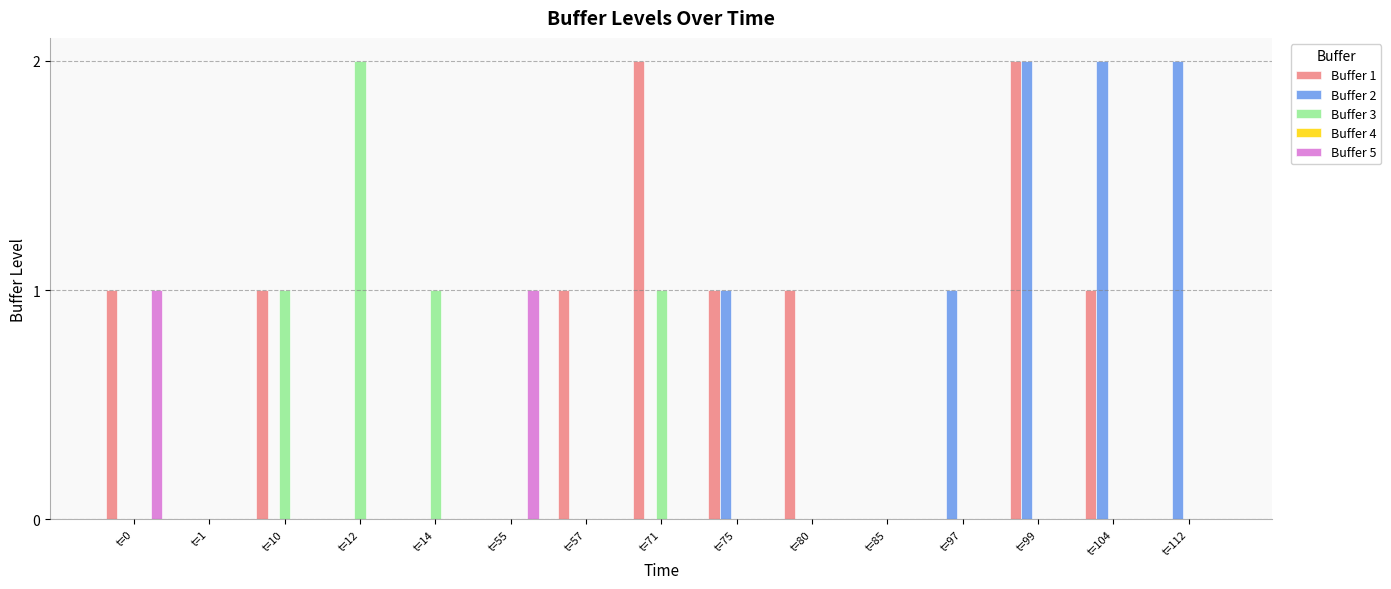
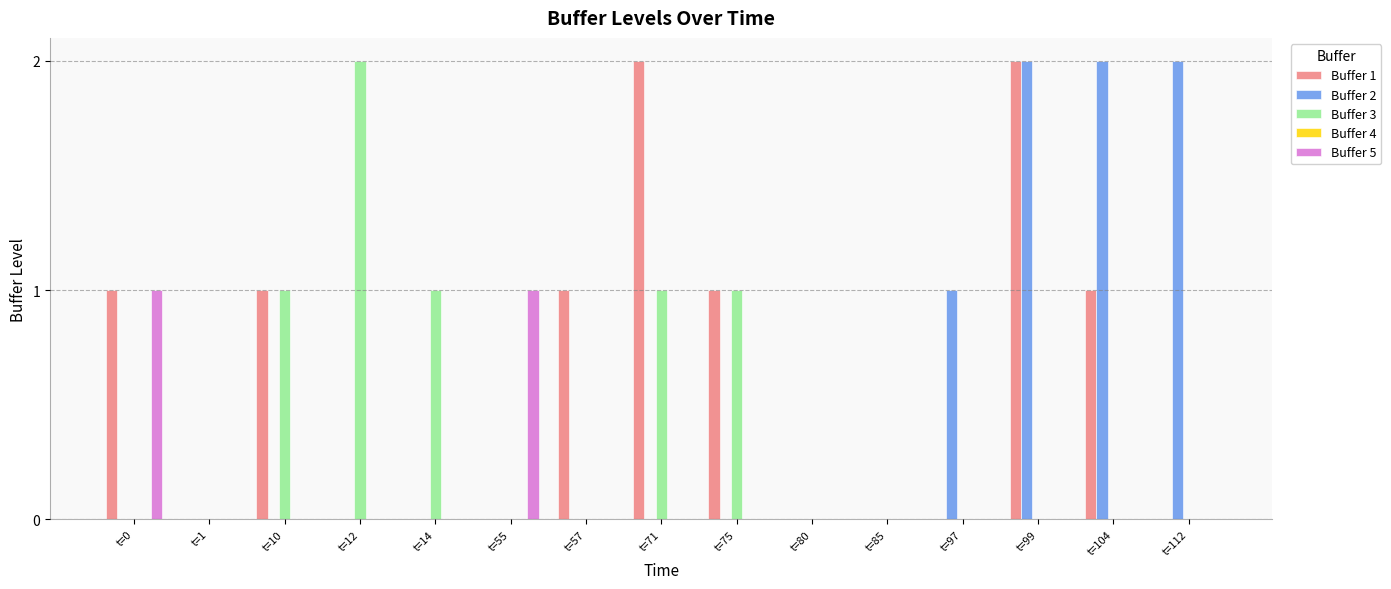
  {
    "Buffer 1": {
      "t=0": 1,
      "t=1": 0,
      "t=10": 1,
      "t=12": 0,
      "t=14": 0,
      "t=55": 0,
      "t=57": 1,
      "t=71": 2,
      "t=75": 1,
-     "t=80": 1,
+     "t=80": 0,
      "t=85": 0,
      "t=97": 0,
      "t=99": 2,
      "t=104": 1,
      "t=112": 0
    },
    "Buffer 2": {
      "t=0": 0,
      "t=1": 0,
      "t=10": 0,
      "t=12": 0,
      "t=14": 0,
      "t=55": 0,
      "t=57": 0,
      "t=71": 0,
-     "t=75": 1,
+     "t=75": 0,
      "t=80": 0,
      "t=85": 0,
      "t=97": 1,
      "t=99": 2,
      "t=104": 2,
      "t=112": 2
    },
    "Buffer 3": {
      "t=0": 0,
      "t=1": 0,
      "t=10": 1,
      "t=12": 2,
      "t=14": 1,
      "t=55": 0,
      "t=57": 0,
      "t=71": 1,
-     "t=75": 0,
+     "t=75": 1,
      "t=80": 0,
      "t=85": 0,
      "t=97": 0,
      "t=99": 0,
      "t=104": 0,
      "t=112": 0
    },
    "Buffer 4": {
      "t=0": 0,
      "t=1": 0,
      "t=10": 0,
      "t=12": 0,
      "t=14": 0,
      "t=55": 0,
      "t=57": 0,
      "t=71": 0,
      "t=75": 0,
      "t=80": 0,
      "t=85": 0,
      "t=97": 0,
      "t=99": 0,
      "t=104": 0,
      "t=112": 0
    },
    "Buffer 5": {
      "t=0": 1,
      "t=1": 0,
      "t=10": 0,
      "t=12": 0,
      "t=14": 0,
      "t=55": 1,
      "t=57": 0,
      "t=71": 0,
      "t=75": 0,
      "t=80": 0,
      "t=85": 0,
      "t=97": 0,
      "t=99": 0,
      "t=104": 0,
      "t=112": 0
    }
  }
